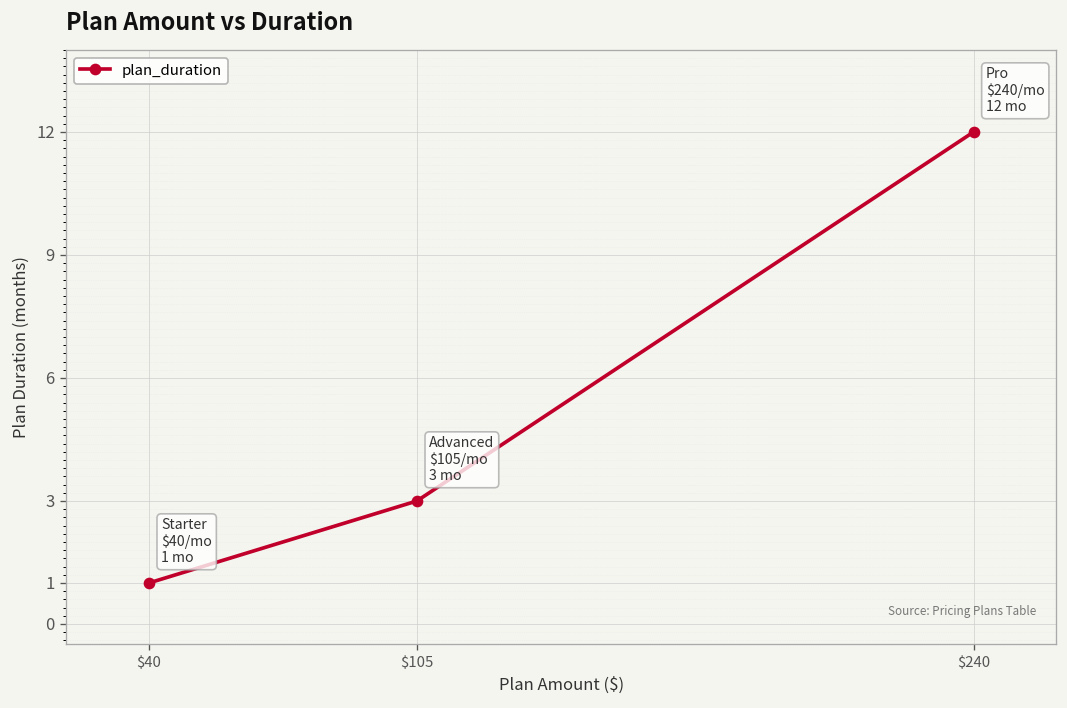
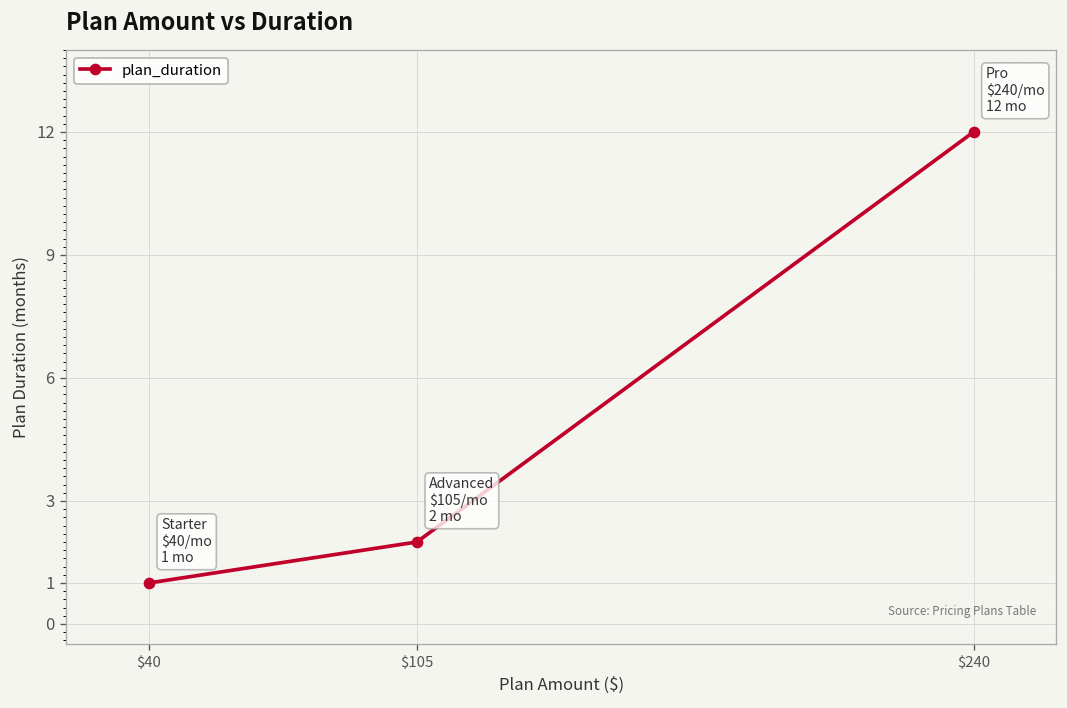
  {
-   "$105": 3
+   "$105": 2
  }
